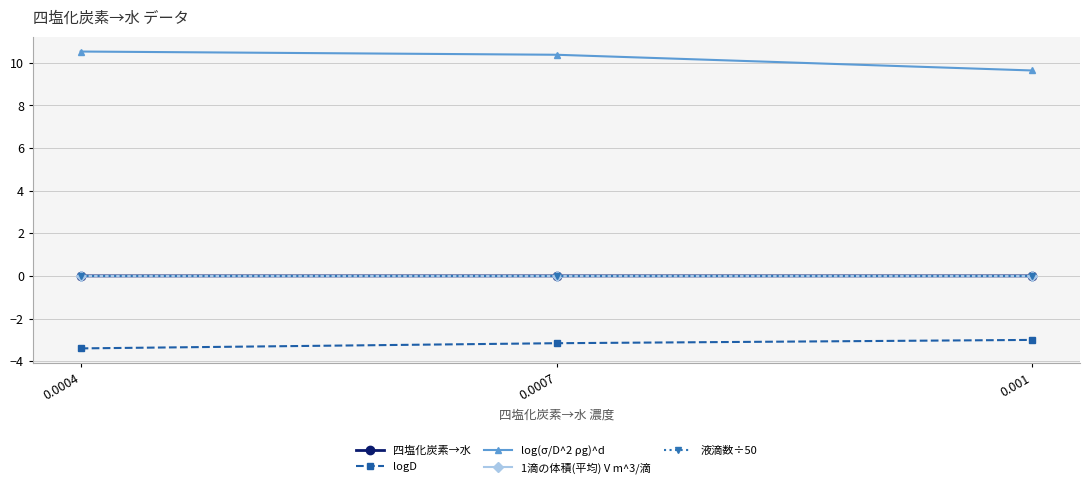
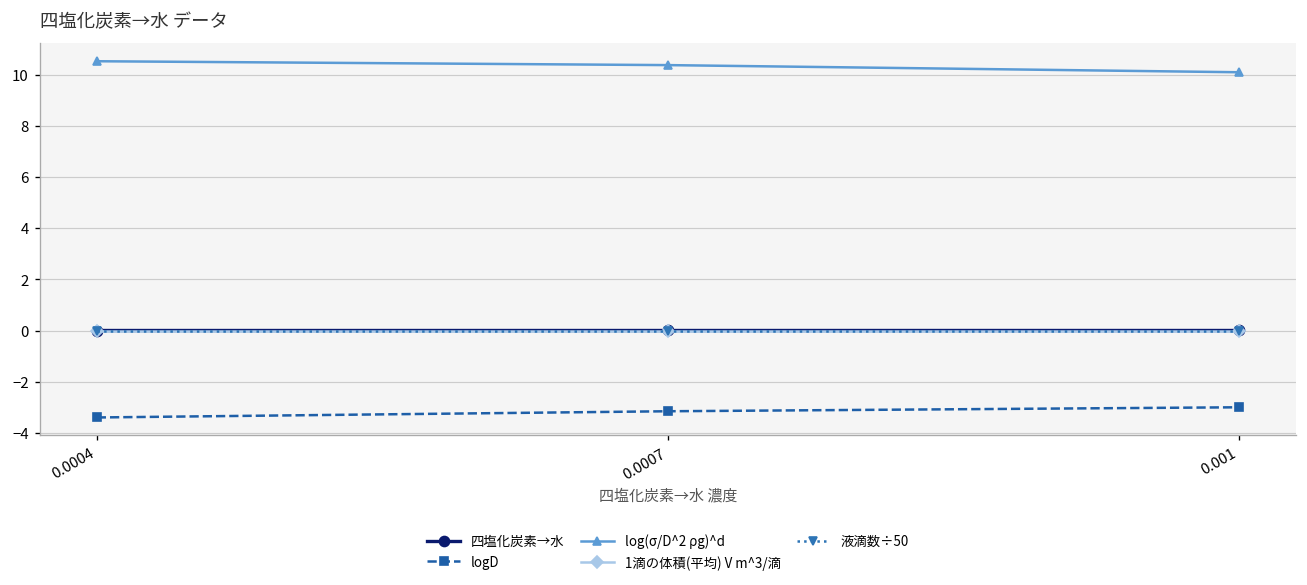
  {
    "log(σ/D^2 ρg)^d": {
      "0.0004": 10.5,
      "0.0007": 10.4,
-     "0.001": 9.6
+     "0.001": 10.1
    }
  }
